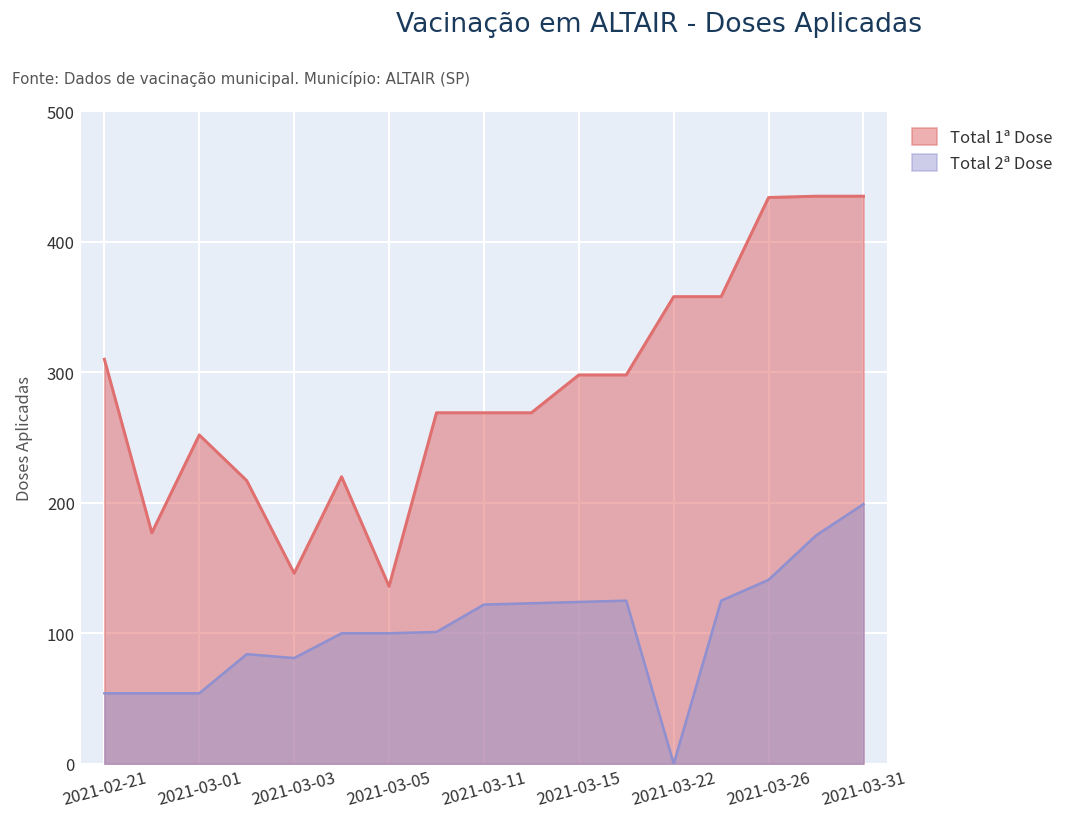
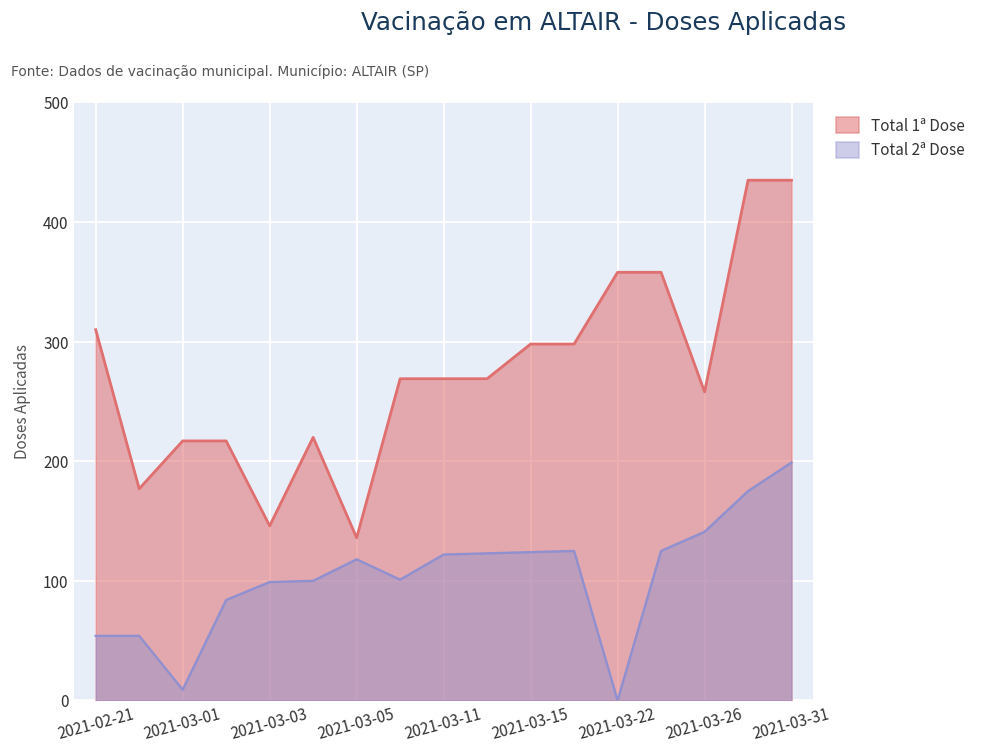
  {
    "Total 1ª Dose": {
      "2021-02-21": 310,
-     "2021-03-01": 252,
+     "2021-03-01": 217,
      "2021-03-03": 146,
      "2021-03-05": 136,
      "2021-03-11": 269,
      "2021-03-15": 298,
      "2021-03-22": 358,
-     "2021-03-26": 434,
+     "2021-03-26": 258,
      "2021-03-31": 435
    },
    "Total 2ª Dose": {
      "2021-02-21": 54,
-     "2021-03-01": 54,
-     "2021-03-03": 81,
-     "2021-03-05": 100,
+     "2021-03-01": 9,
+     "2021-03-03": 99,
+     "2021-03-05": 118,
      "2021-03-11": 122,
      "2021-03-15": 124,
      "2021-03-22": 0,
      "2021-03-26": 141,
      "2021-03-31": 199
    }
  }
